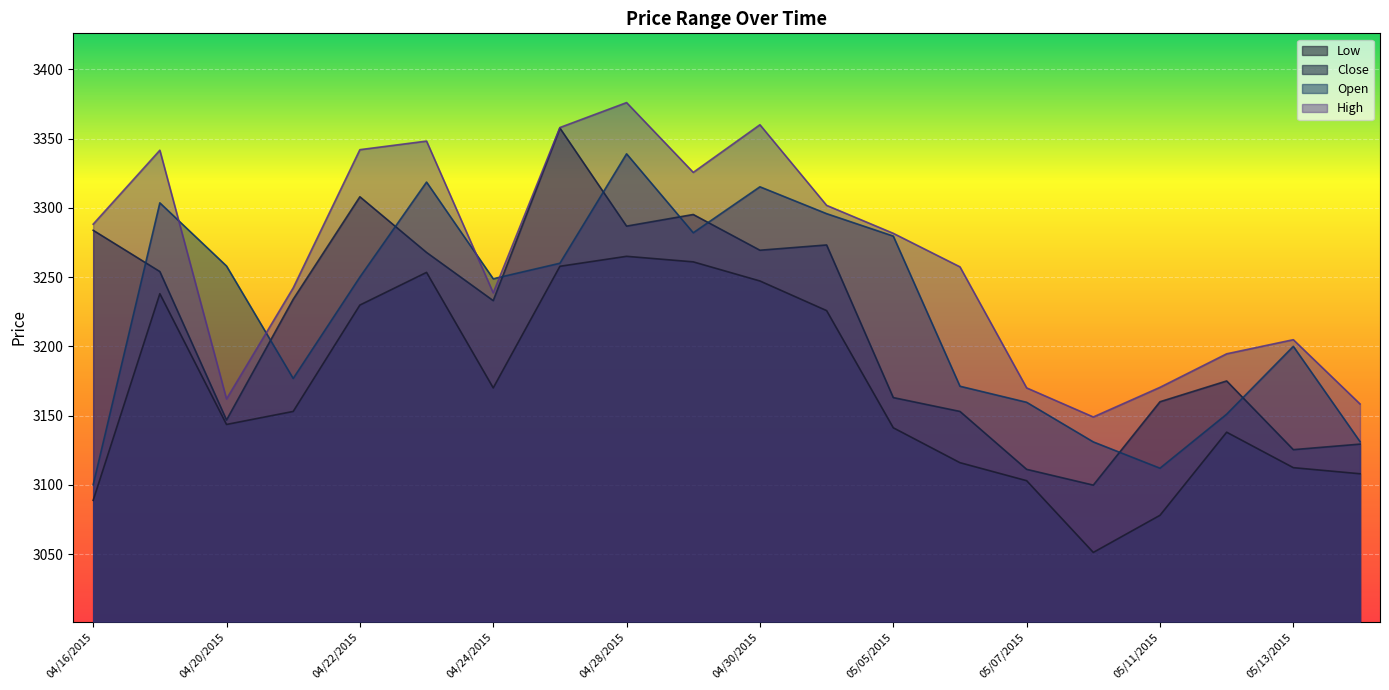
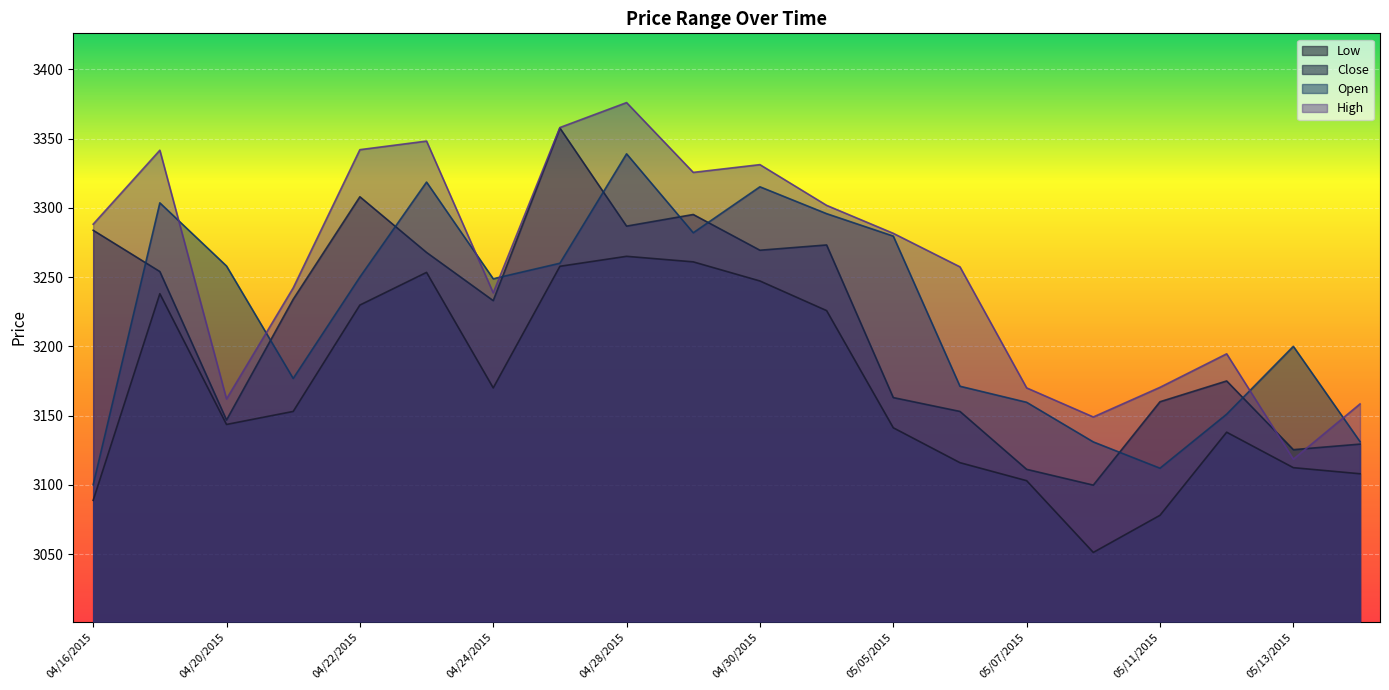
  {
    "High": {
      "04/16/2015": 3288,
      "04/20/2015": 3162,
      "04/22/2015": 3342,
      "04/24/2015": 3239,
      "04/28/2015": 3376,
-     "04/30/2015": 3360,
+     "04/30/2015": 3331,
      "05/05/2015": 3282,
      "05/07/2015": 3170,
      "05/11/2015": 3170,
-     "05/13/2015": 3205
+     "05/13/2015": 3119
    }
  }
